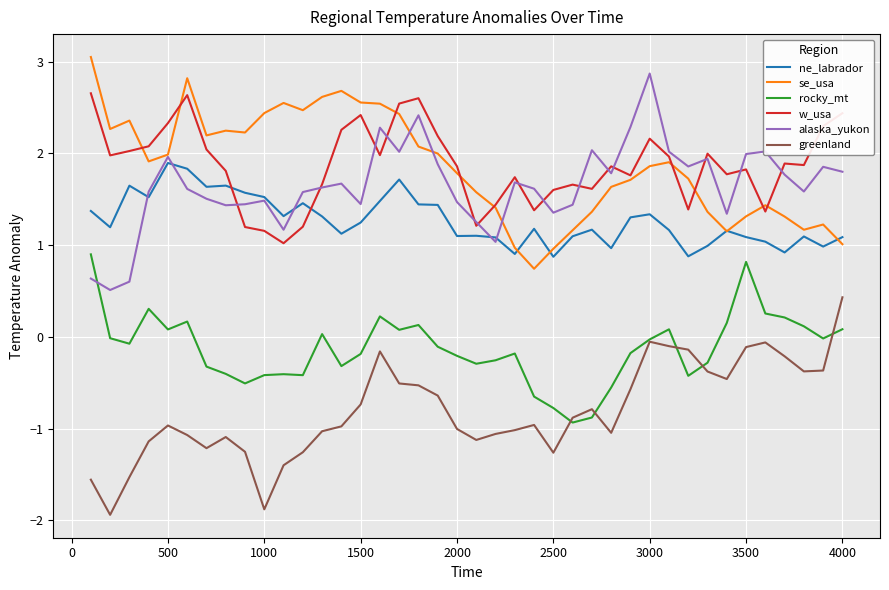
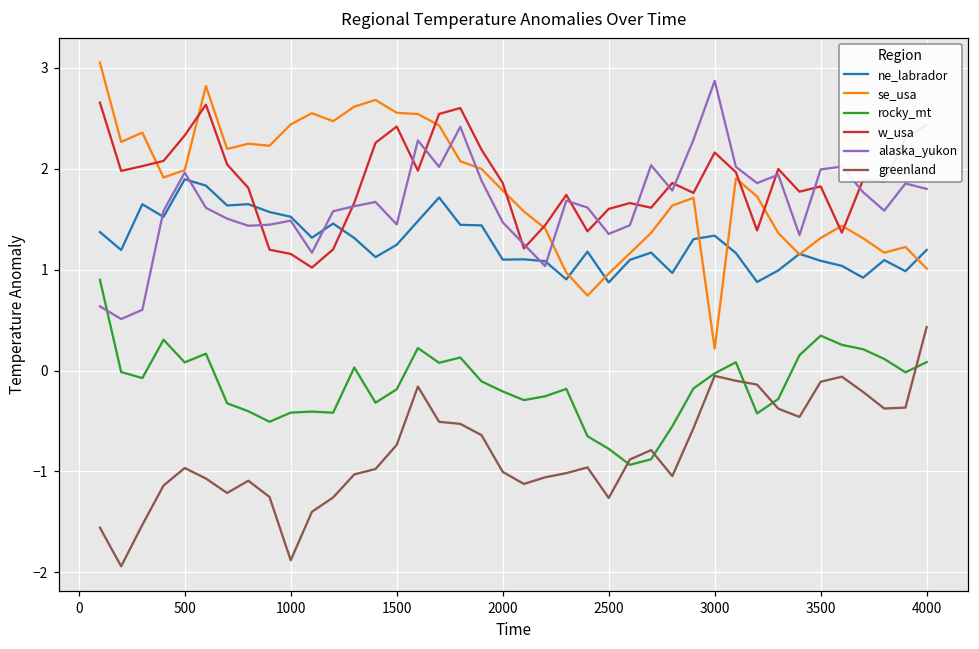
  {
    "ne_labrador": {
      "500": 1.9,
      "1000": 1.5,
      "1500": 1.2,
      "2000": 1.1,
      "2500": 0.9,
      "3000": 1.3,
      "3500": 1.1,
-     "4000": 1.1
+     "4000": 1.2
    },
    "se_usa": {
      "1000": 2.4,
      "1500": 2.6,
      "2000": 1.8,
      "2500": 1.0,
-     "3000": 1.9,
+     "3000": 0.2,
      "3500": 1.3,
      "4000": 1.0
    },
    "rocky_mt": {
      "500": 0.1,
      "1000": -0.4,
      "1500": -0.2,
      "2000": -0.2,
      "2500": -0.8,
-     "3500": 0.8,
+     "3500": 0.3,
      "4000": 0.1
    },
    "w_usa": {
      "500": 2.3,
      "1000": 1.2,
      "1500": 2.4,
      "2000": 1.9,
      "2500": 1.6,
      "3000": 2.2,
      "3500": 1.8
    },
    "alaska_yukon": {
      "1000": 1.5,
      "1500": 1.4,
      "2000": 1.5,
      "2500": 1.4,
      "3000": 2.9,
      "3500": 2.0,
      "4000": 1.8
    },
    "greenland": {
      "500": -1.0,
      "1000": -1.9,
      "1500": -0.7,
      "2000": -1.0,
      "2500": -1.3,
      "3500": -0.1,
      "4000": 0.4
    }
  }
